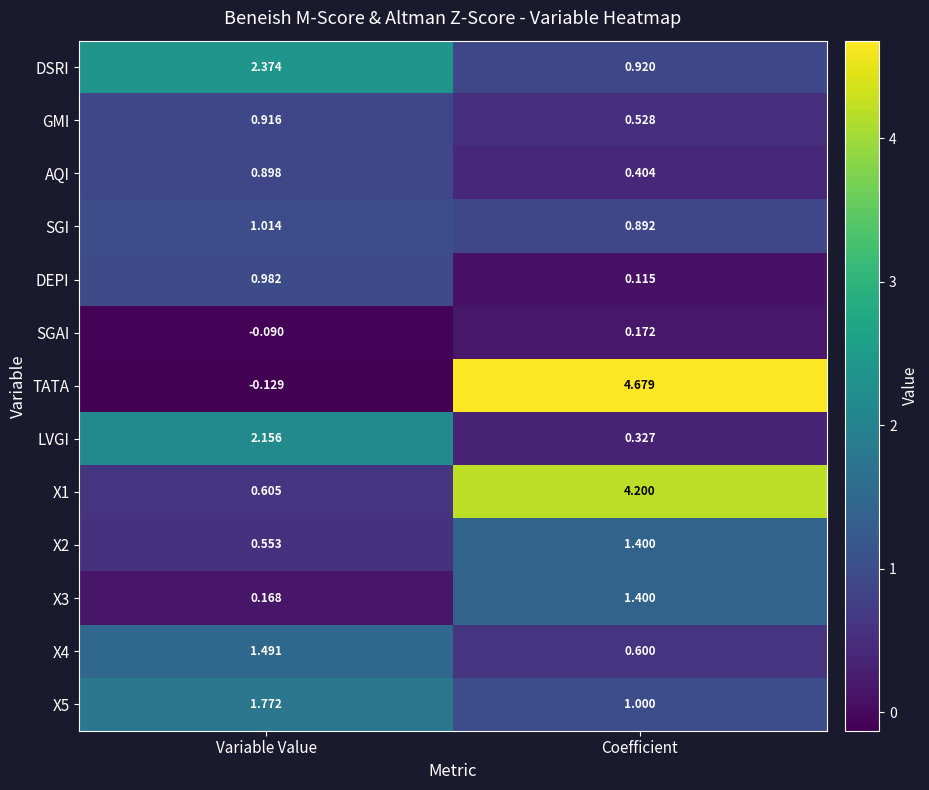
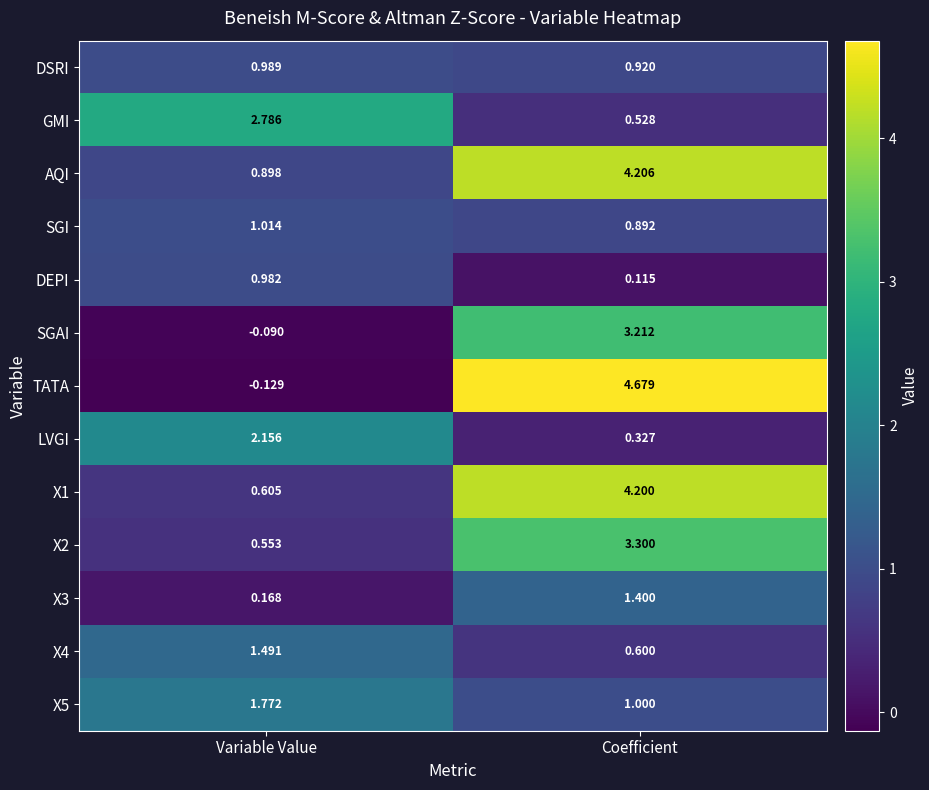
  {
    "DSRI": {
-     "Variable Value": 2.374,
+     "Variable Value": 0.989,
      "Coefficient": 0.920
    },
    "GMI": {
-     "Variable Value": 0.916,
+     "Variable Value": 2.786,
      "Coefficient": 0.528
    },
    "AQI": {
      "Variable Value": 0.898,
-     "Coefficient": 0.404
+     "Coefficient": 4.206
    },
    "SGI": {
      "Variable Value": 1.014,
      "Coefficient": 0.892
    },
    "DEPI": {
      "Variable Value": 0.982,
      "Coefficient": 0.115
    },
    "SGAI": {
      "Variable Value": -0.090,
-     "Coefficient": 0.172
+     "Coefficient": 3.212
    },
    "TATA": {
      "Variable Value": -0.129,
      "Coefficient": 4.679
    },
    "LVGI": {
      "Variable Value": 2.156,
      "Coefficient": 0.327
    },
    "X1": {
      "Variable Value": 0.605,
      "Coefficient": 4.200
    },
    "X2": {
      "Variable Value": 0.553,
-     "Coefficient": 1.400
+     "Coefficient": 3.300
    },
    "X3": {
      "Variable Value": 0.168,
      "Coefficient": 1.400
    },
    "X4": {
      "Variable Value": 1.491,
      "Coefficient": 0.600
    },
    "X5": {
      "Variable Value": 1.772,
      "Coefficient": 1.000
    }
  }
